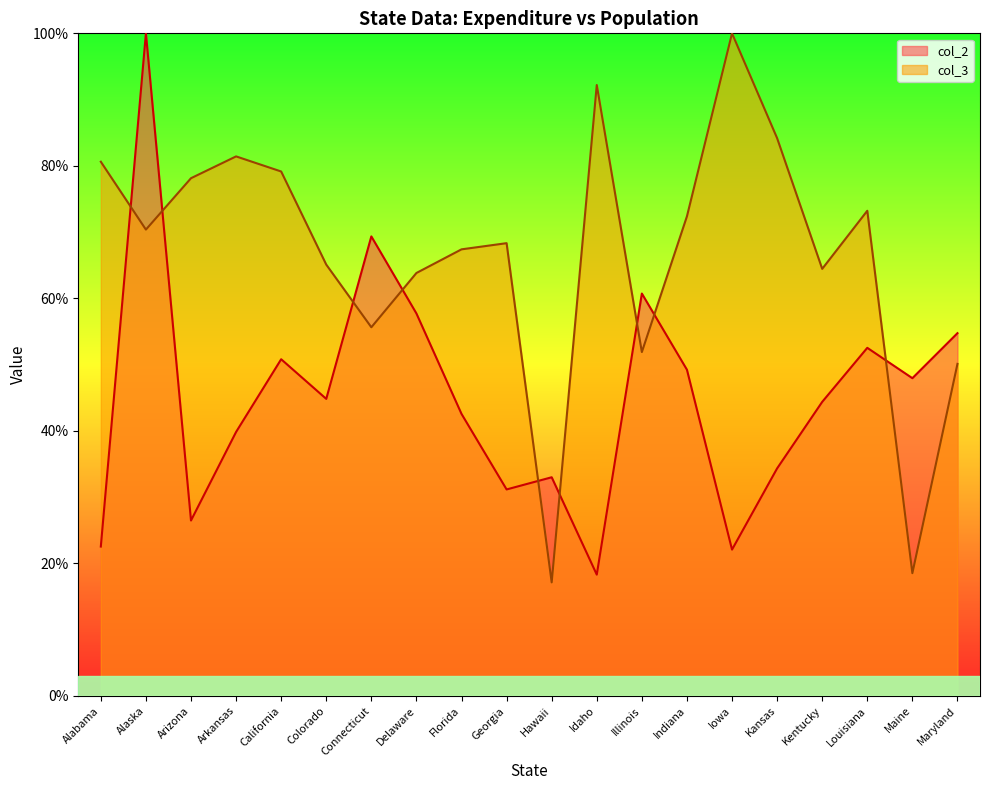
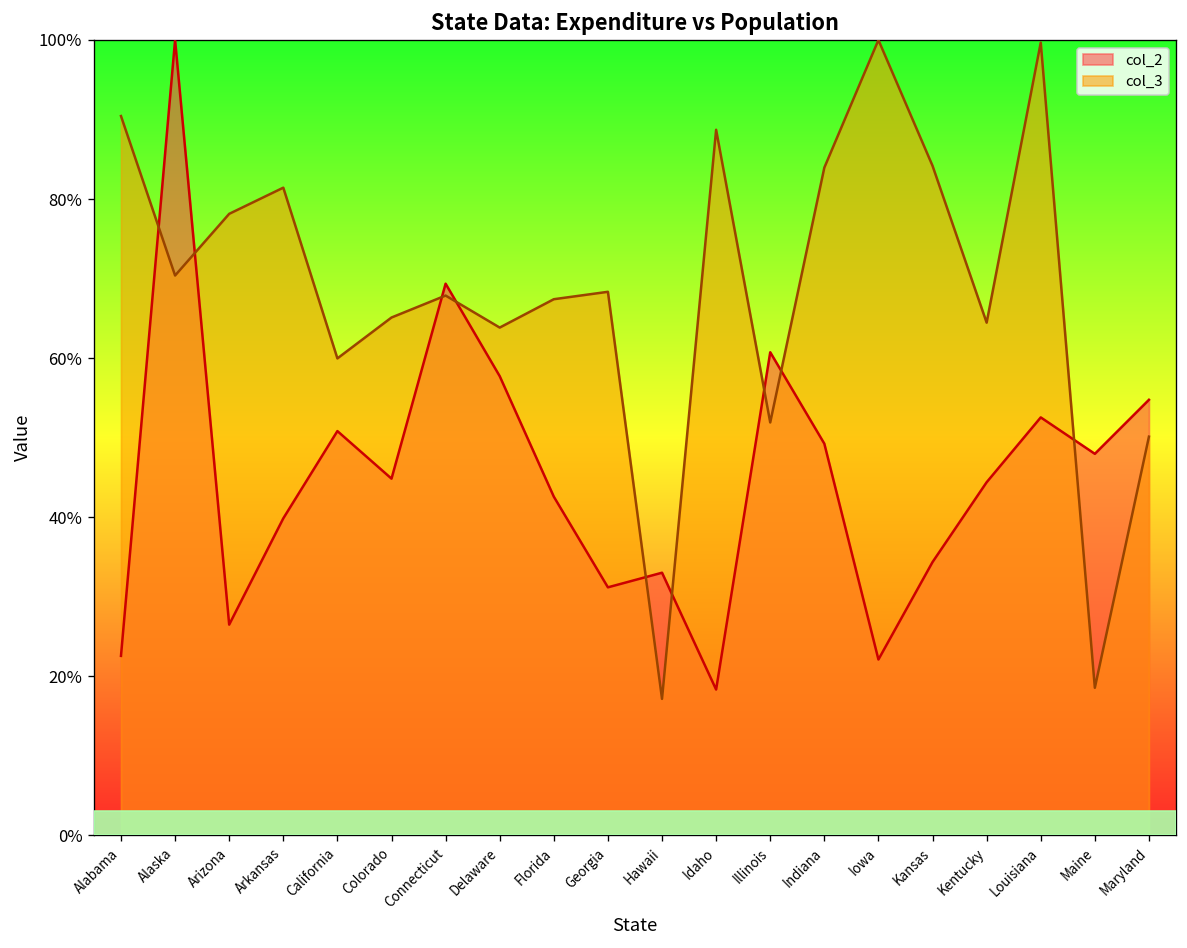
  {
    "col_2": {
      "Alabama": "23%",
      "Alaska": "100%",
      "Arizona": "26%",
      "Arkansas": "40%",
      "California": "51%",
      "Colorado": "45%",
      "Connecticut": "69%",
      "Delaware": "58%",
      "Florida": "43%",
      "Georgia": "31%",
      "Hawaii": "33%",
      "Idaho": "18%",
      "Illinois": "61%",
      "Indiana": "49%",
      "Iowa": "22%",
      "Kansas": "34%",
      "Kentucky": "44%",
      "Louisiana": "53%",
      "Maine": "48%",
      "Maryland": "55%"
    },
    "col_3": {
-     "Alabama": "81%",
+     "Alabama": "90%",
      "Alaska": "70%",
      "Arizona": "78%",
      "Arkansas": "81%",
-     "California": "79%",
+     "California": "60%",
      "Colorado": "65%",
-     "Connecticut": "56%",
+     "Connecticut": "68%",
      "Delaware": "64%",
      "Florida": "67%",
      "Georgia": "68%",
      "Hawaii": "17%",
-     "Idaho": "92%",
+     "Idaho": "89%",
      "Illinois": "52%",
-     "Indiana": "72%",
+     "Indiana": "84%",
      "Iowa": "100%",
      "Kansas": "84%",
      "Kentucky": "64%",
-     "Louisiana": "73%",
+     "Louisiana": "100%",
      "Maine": "19%",
      "Maryland": "50%"
    }
  }
